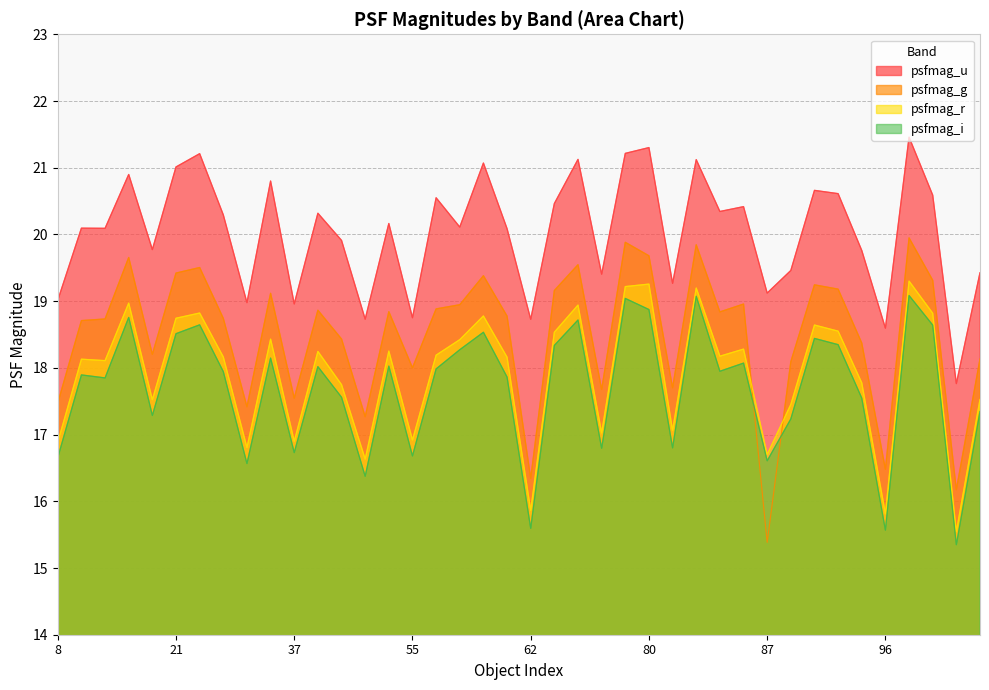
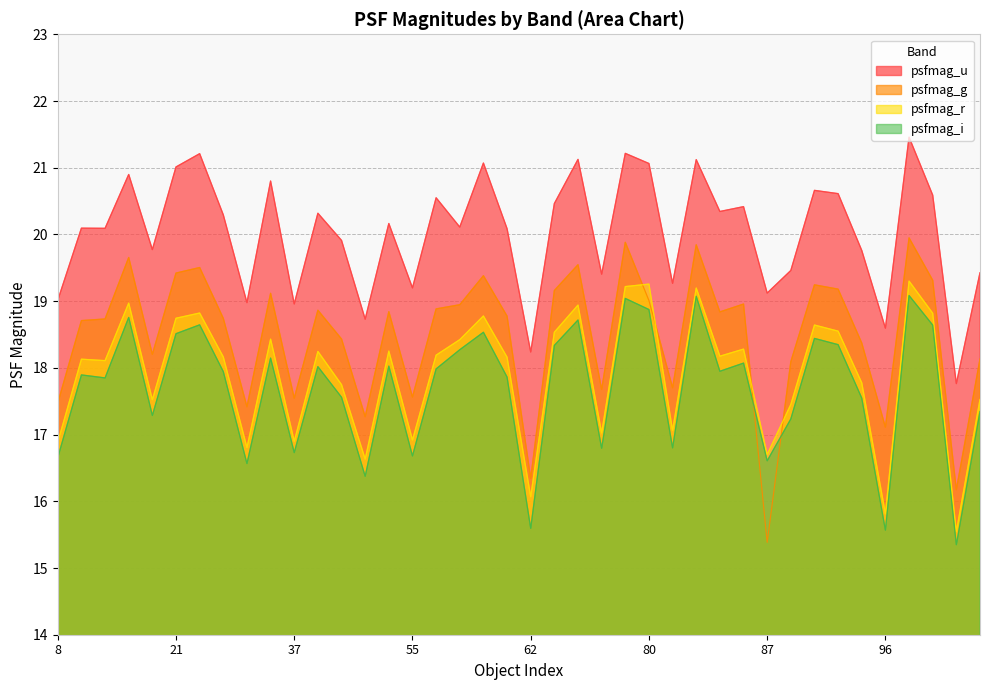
  {
    "psfmag_u": {
-     "55": 18.8,
-     "62": 18.7,
-     "80": 21.3,
+     "55": 19.2,
+     "62": 18.2,
+     "80": 21.1,
      "87": 19.1,
      "96": 18.6
    },
    "psfmag_g": {
-     "55": 18.0,
+     "55": 17.6,
      "62": 16.3,
-     "80": 19.7,
+     "80": 19.0,
      "87": 15.4,
-     "96": 16.5
+     "96": 17.1
    },
    "psfmag_r": {
      "55": 16.9,
-     "62": 15.9,
+     "62": 16.1,
      "80": 19.3,
      "87": 16.7,
      "96": 15.8
    },
    "psfmag_i": {
      "55": 16.7,
      "62": 15.6,
      "80": 18.9,
      "87": 16.6,
      "96": 15.6
    }
  }
